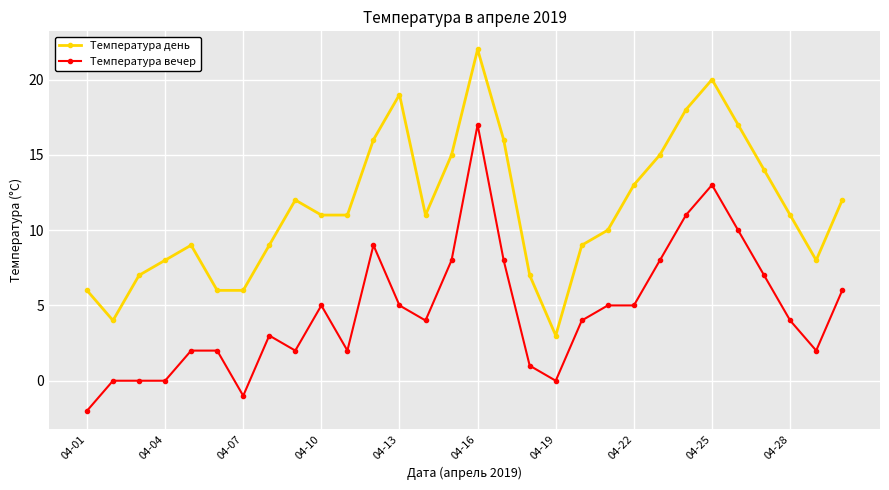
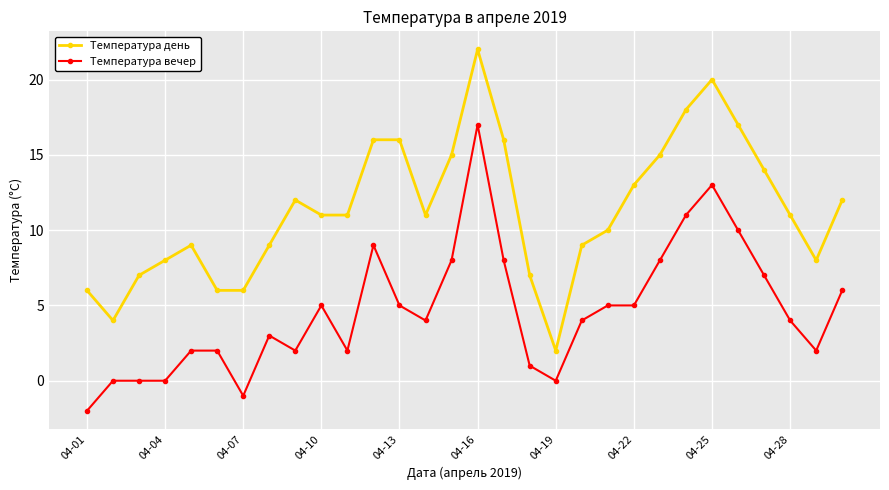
  {
    "Температура день": {
      "04-01": 6,
      "04-04": 8,
      "04-07": 6,
      "04-10": 11,
-     "04-13": 19,
+     "04-13": 16,
      "04-16": 22,
-     "04-19": 3,
+     "04-19": 2,
      "04-22": 13,
      "04-25": 20,
      "04-28": 11
    },
    "Температура вечер": {
      "04-01": -2,
      "04-04": 0,
      "04-07": -1,
      "04-10": 5,
      "04-13": 5,
      "04-16": 17,
      "04-19": 0,
      "04-22": 5,
      "04-25": 13,
      "04-28": 4
    }
  }
